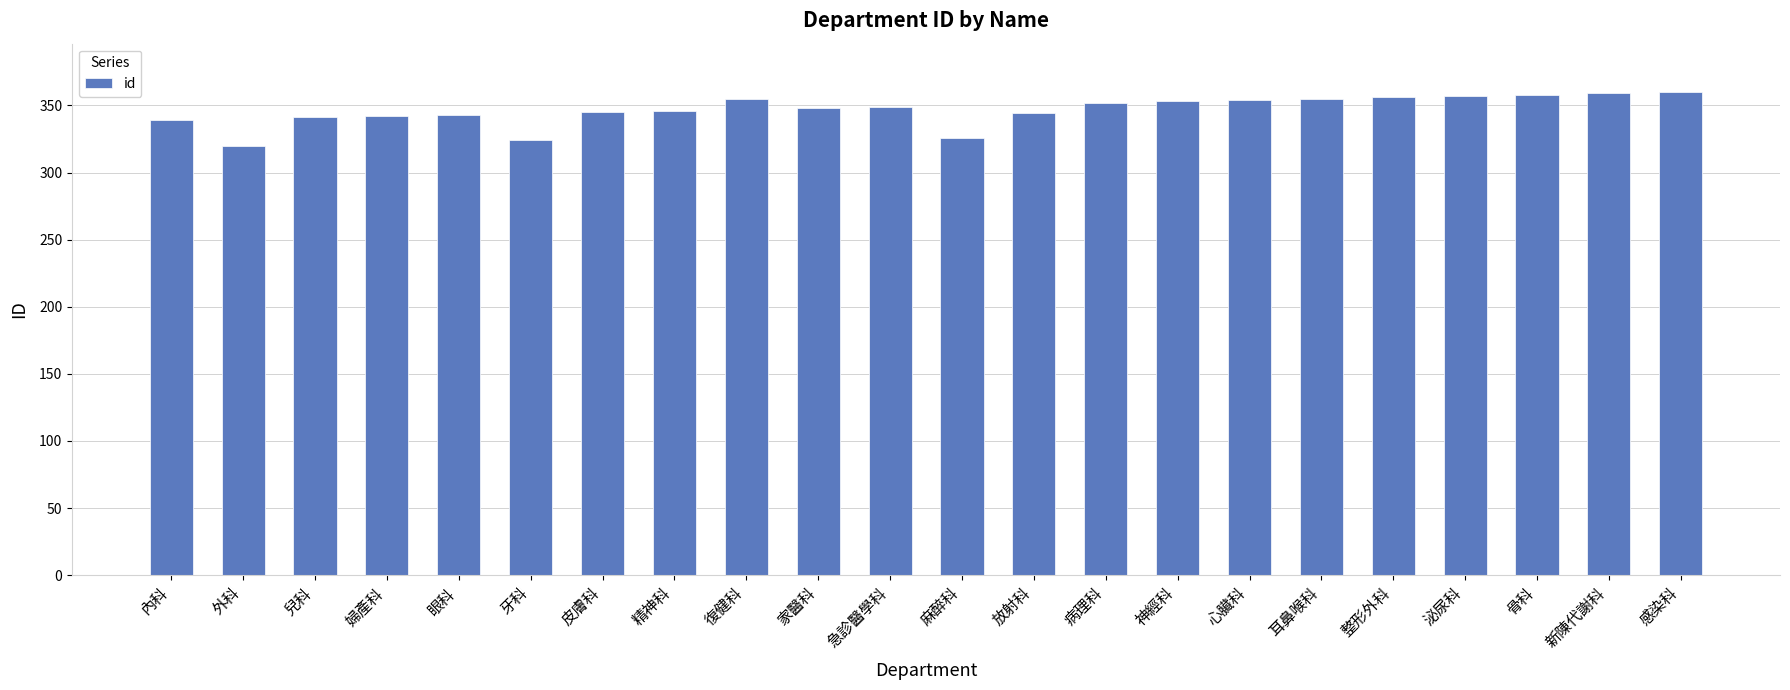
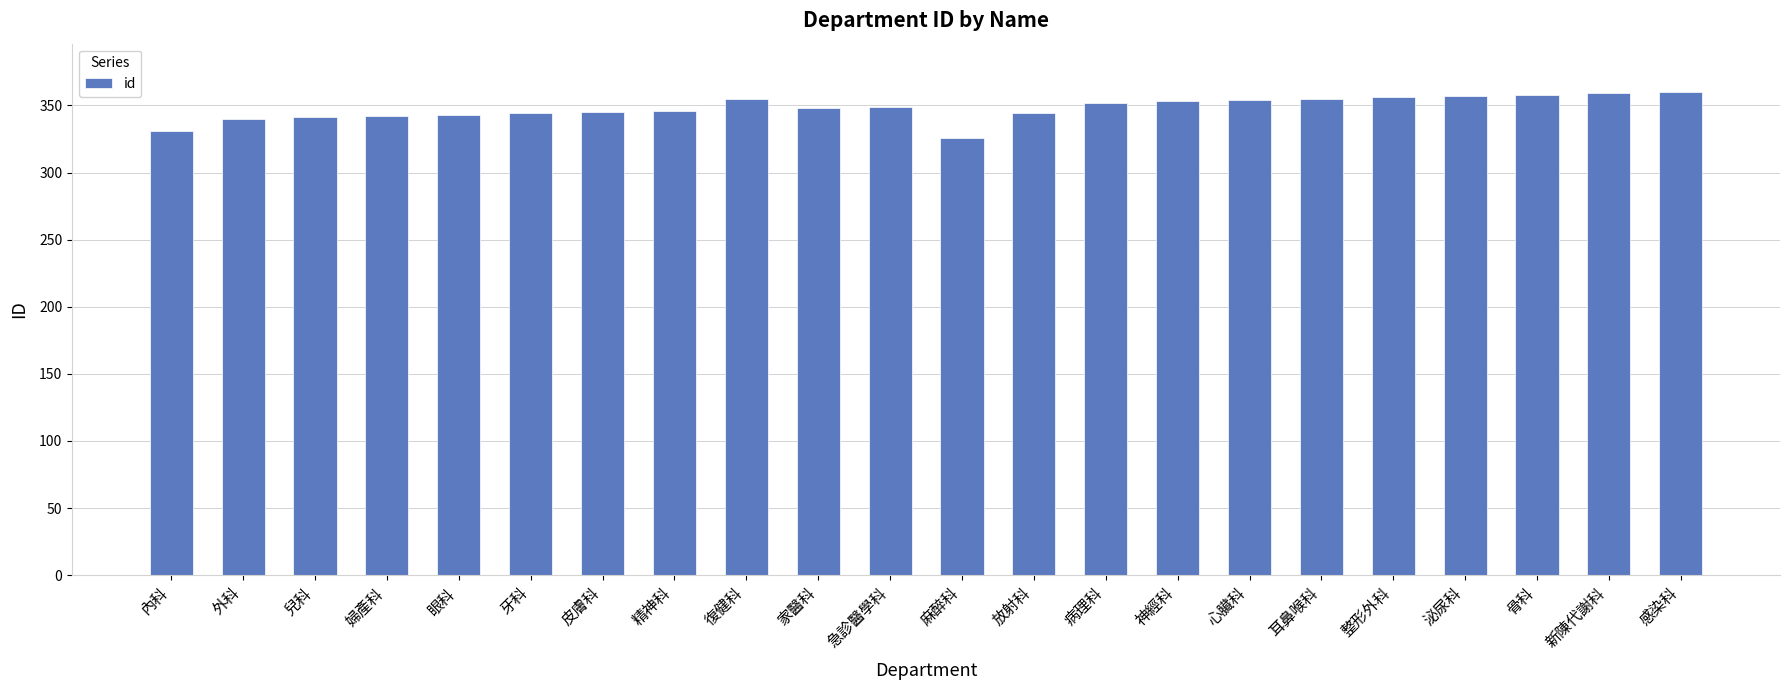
  {
-   "內科": 339,
-   "外科": 320,
+   "內科": 331,
+   "外科": 340,
    "兒科": 341,
    "婦產科": 342,
    "眼科": 343,
-   "牙科": 324,
+   "牙科": 344,
    "皮膚科": 345,
    "精神科": 346,
    "復健科": 355,
    "家醫科": 348,
    "急診醫學科": 349,
    "麻醉科": 326,
    "放射科": 344,
    "病理科": 352,
    "神經科": 353,
    "心臟科": 354,
    "耳鼻喉科": 355,
    "整形外科": 356,
    "泌尿科": 357,
    "骨科": 358,
    "新陳代謝科": 359,
    "感染科": 360
  }
